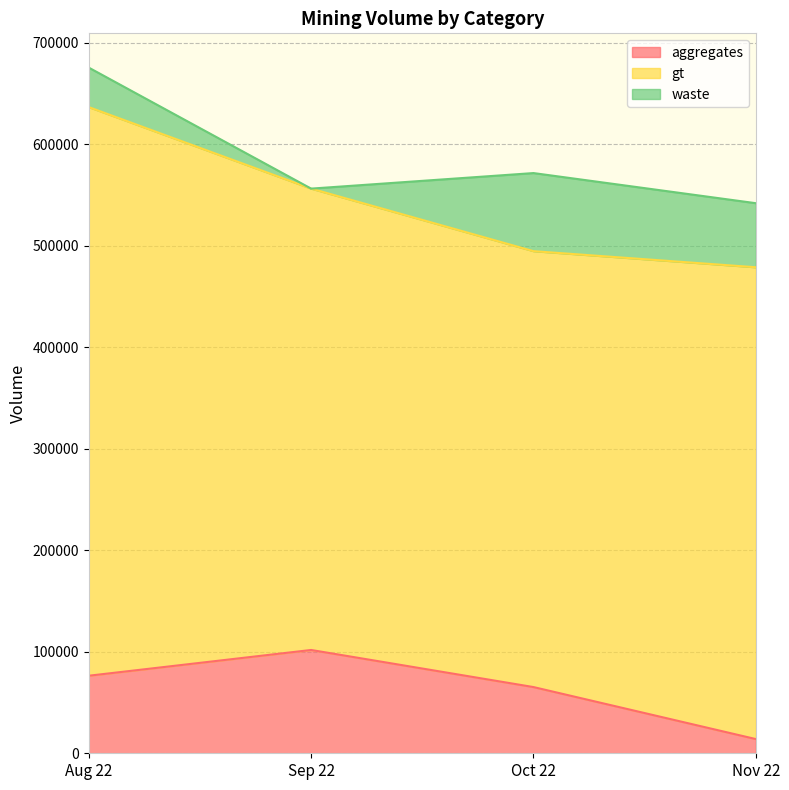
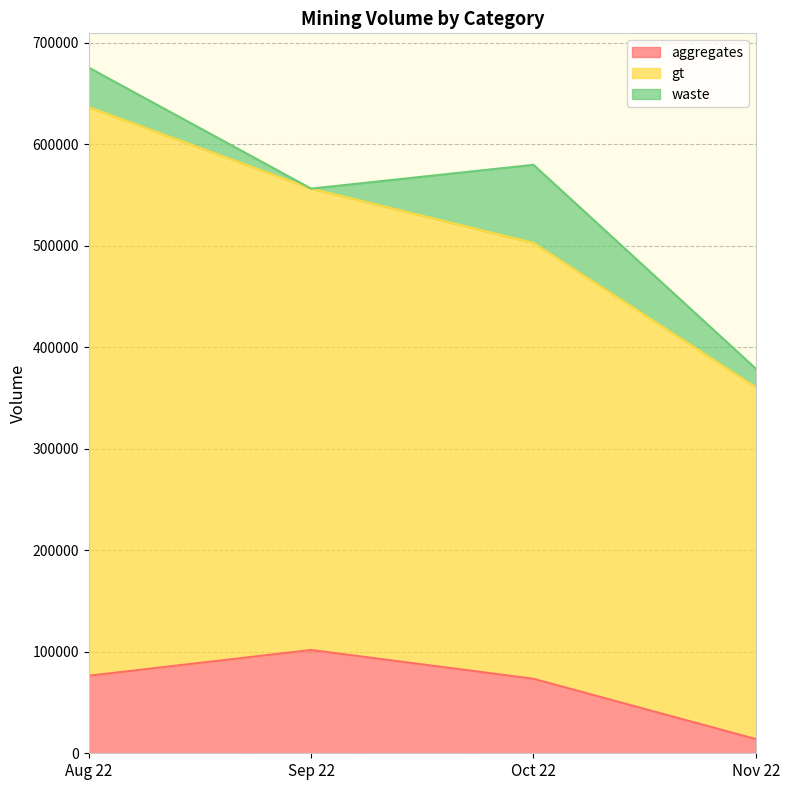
  {
    "aggregates": {
      "Aug 22": 76000,
      "Sep 22": 102000,
-     "Oct 22": 65000,
+     "Oct 22": 73000,
      "Nov 22": 14000
    },
    "gt": {
      "Aug 22": 560000,
      "Oct 22": 429000,
-     "Nov 22": 465000
+     "Nov 22": 347000
    },
    "waste": {
      "Aug 22": 39000,
      "Oct 22": 77000,
-     "Nov 22": 63000
+     "Nov 22": 18000
    }
  }
